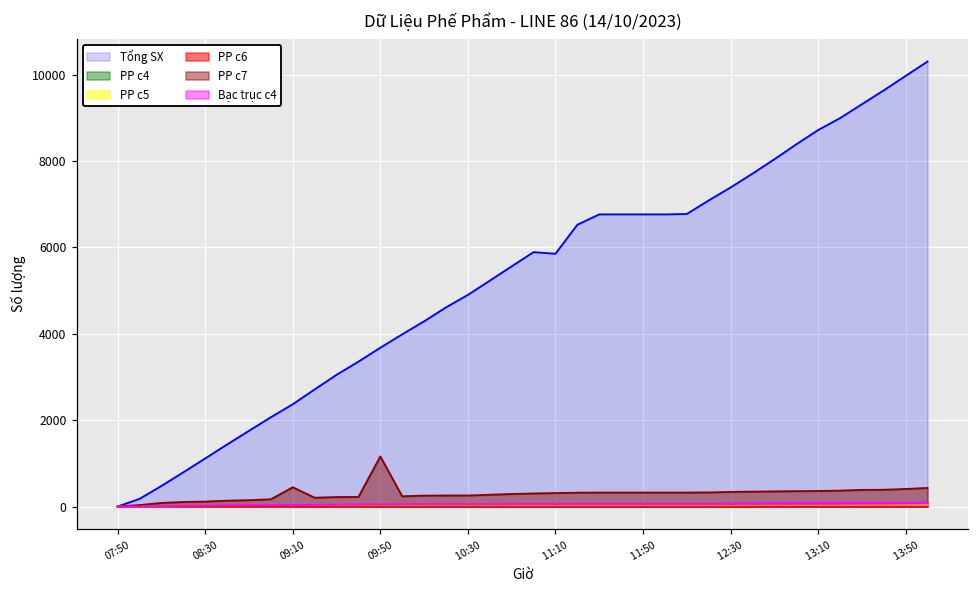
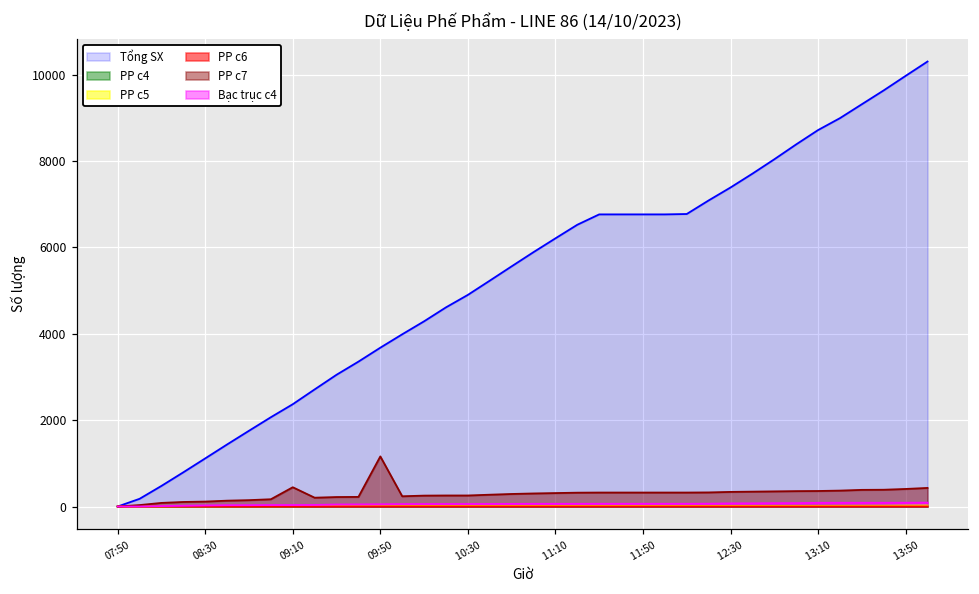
  {
    "Tổng SX": {
      "08:30": 1100,
      "09:10": 2400,
      "09:50": 3700,
      "10:30": 4900,
-     "11:10": 5900,
+     "11:10": 6200,
      "11:50": 6800,
      "12:30": 7400,
      "13:10": 8700,
      "13:50": 10000
    },
    "PP c6": {
      "12:30": 0,
      "13:10": 0,
      "13:50": 0
    },
    "PP c7": {
      "08:30": 100,
      "09:10": 400,
      "09:50": 1200,
      "10:30": 300,
      "11:10": 300,
      "11:50": 300,
      "12:30": 300,
      "13:10": 400,
      "13:50": 400
    },
    "Bạc trục c4": {
      "13:10": 100,
      "13:50": 100
    }
  }
